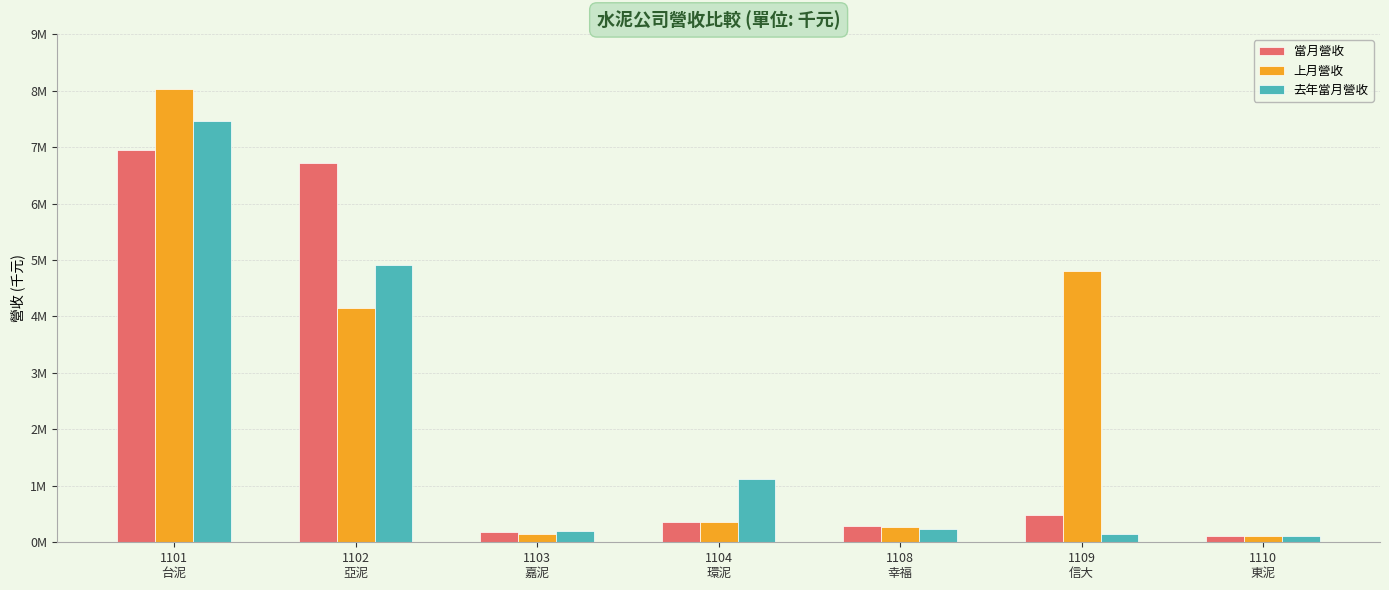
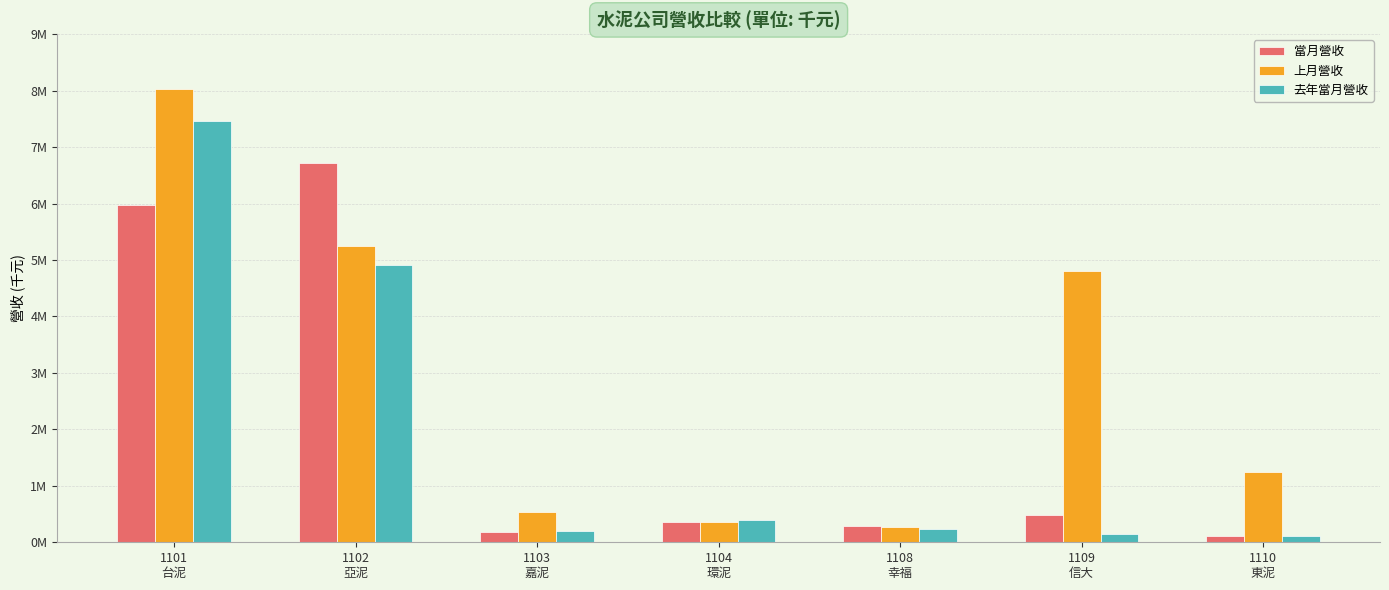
  {
    "當月營收": {
-     "1101 台泥": 7000000,
+     "1101 台泥": 6000000,
      "1102 亞泥": 6700000,
      "1103 嘉泥": 200000,
      "1104 環泥": 400000,
      "1108 幸福": 300000,
      "1109 信大": 500000,
      "1110 東泥": 100000
    },
    "上月營收": {
      "1101 台泥": 8000000,
-     "1102 亞泥": 4200000,
-     "1103 嘉泥": 200000,
+     "1102 亞泥": 5300000,
+     "1103 嘉泥": 500000,
      "1104 環泥": 400000,
      "1108 幸福": 300000,
      "1109 信大": 4800000,
-     "1110 東泥": 100000
+     "1110 東泥": 1200000
    },
    "去年當月營收": {
      "1101 台泥": 7500000,
      "1102 亞泥": 4900000,
      "1103 嘉泥": 200000,
-     "1104 環泥": 1100000,
+     "1104 環泥": 400000,
      "1108 幸福": 200000,
      "1109 信大": 100000,
      "1110 東泥": 100000
    }
  }
